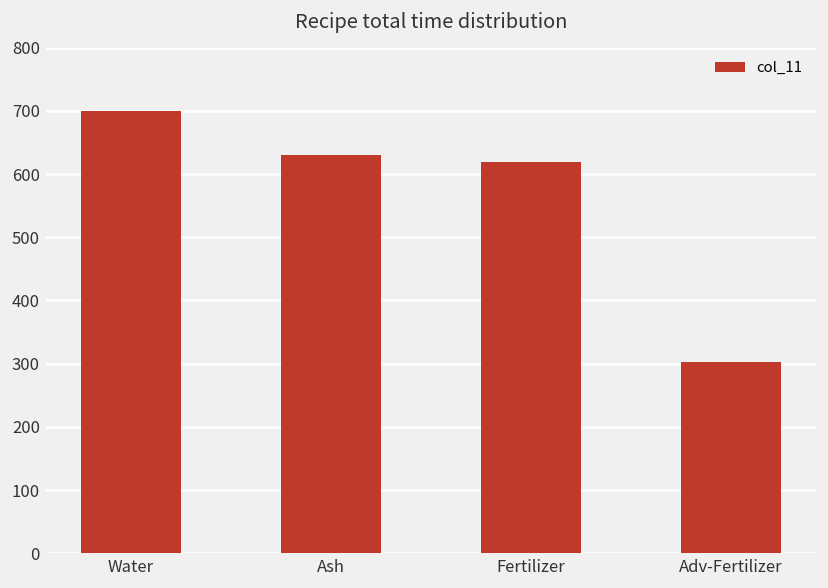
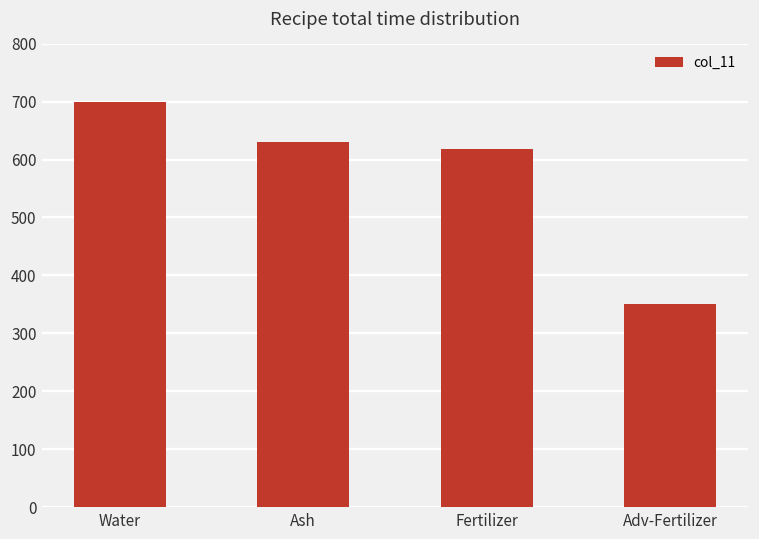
  {
    "Water": 700,
    "Ash": 630,
    "Fertilizer": 620,
-   "Adv-Fertilizer": 300
+   "Adv-Fertilizer": 350
  }
